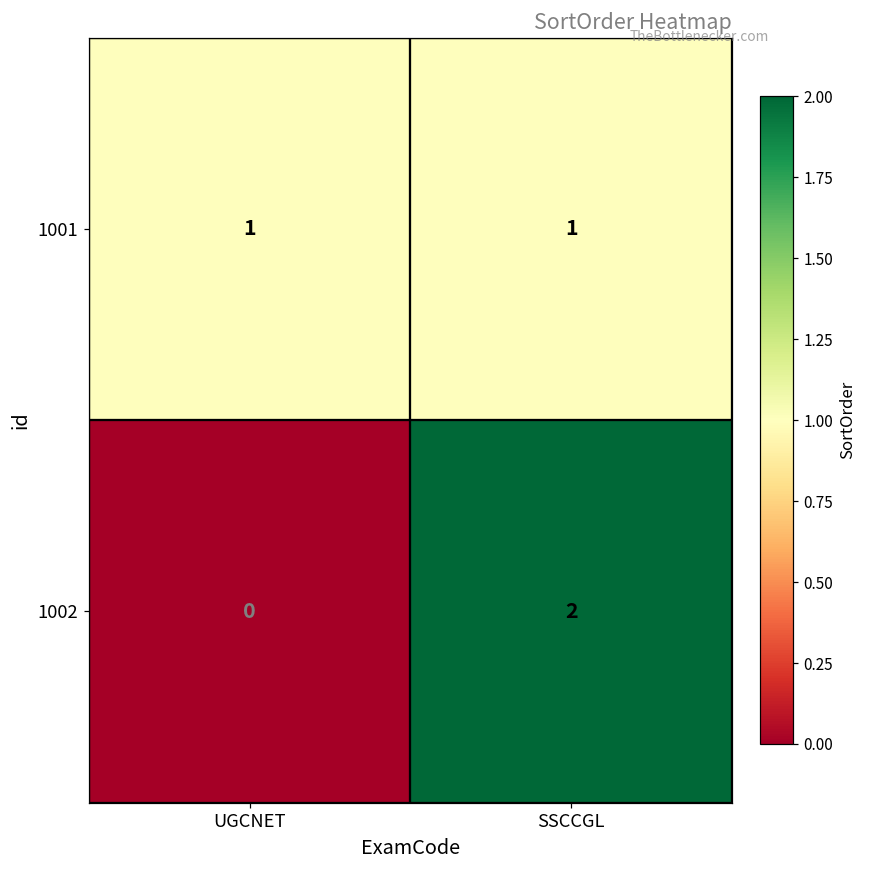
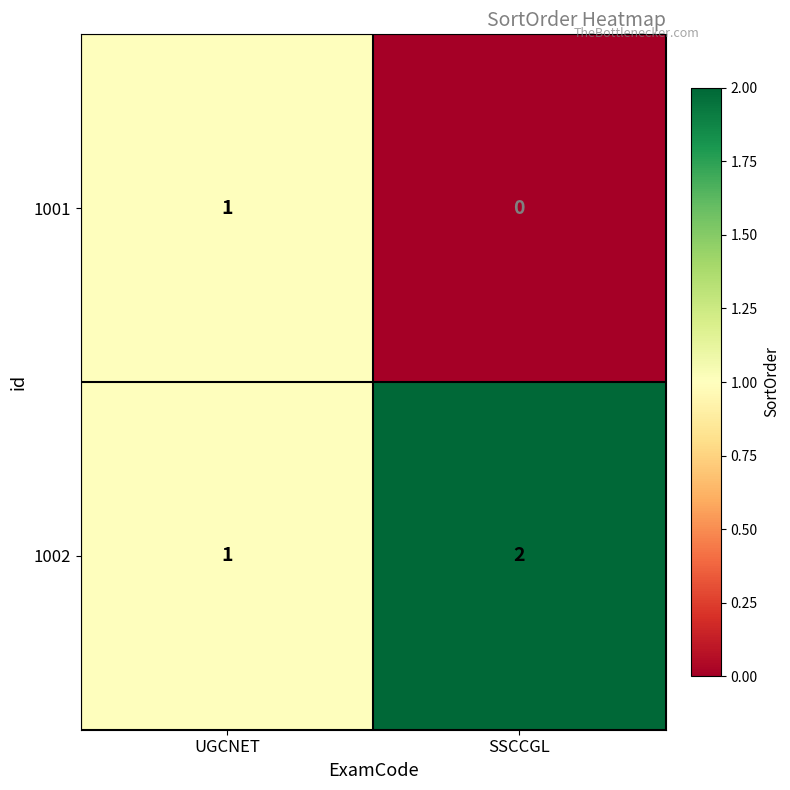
  {
    "1001": {
      "UGCNET": 1,
-     "SSCCGL": 1
+     "SSCCGL": 0
    },
    "1002": {
-     "UGCNET": 0,
+     "UGCNET": 1,
      "SSCCGL": 2
    }
  }
